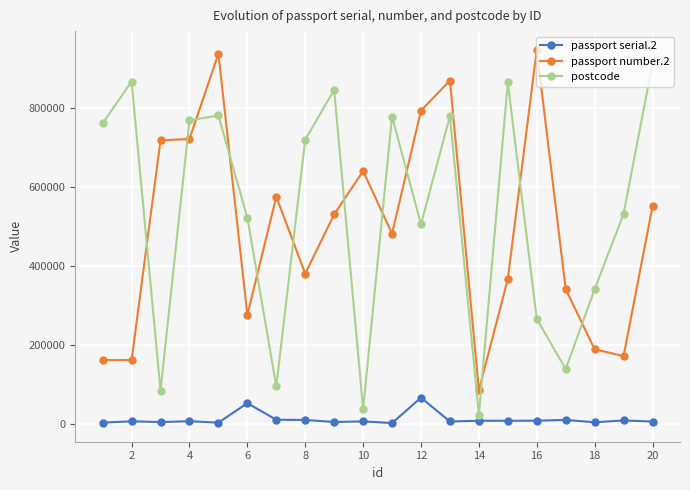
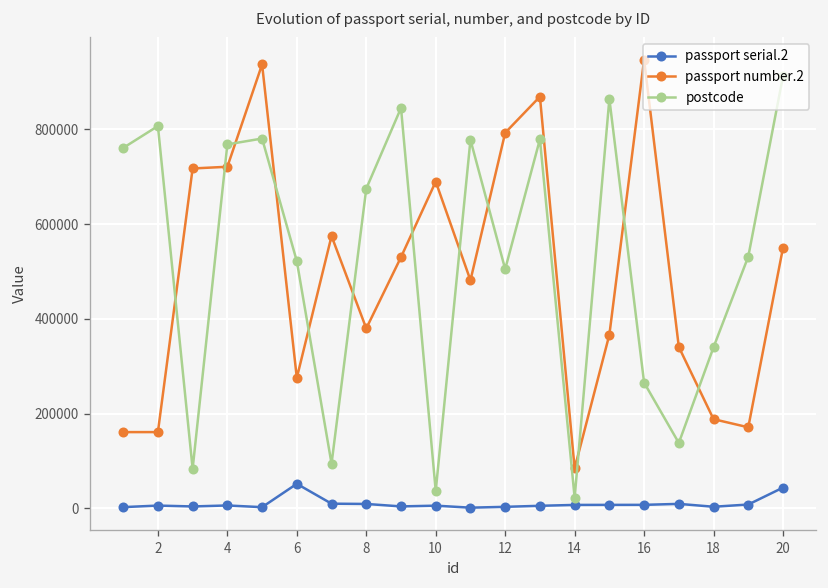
  {
    "passport serial.2": {
      "2": 10000,
      "4": 10000,
      "6": 50000,
      "8": 10000,
      "10": 10000,
-     "12": 70000,
+     "12": 0,
      "14": 10000,
      "16": 10000,
      "18": 0,
-     "20": 10000
+     "20": 40000
    },
    "passport number.2": {
      "2": 160000,
      "4": 720000,
      "6": 280000,
      "8": 380000,
-     "10": 640000,
+     "10": 690000,
      "12": 790000,
      "14": 80000,
      "18": 190000,
      "20": 550000
    },
    "postcode": {
-     "2": 870000,
+     "2": 810000,
      "4": 770000,
      "6": 520000,
-     "8": 720000,
+     "8": 670000,
      "10": 40000,
      "12": 500000,
      "14": 20000,
      "16": 270000,
      "18": 340000
    }
  }
